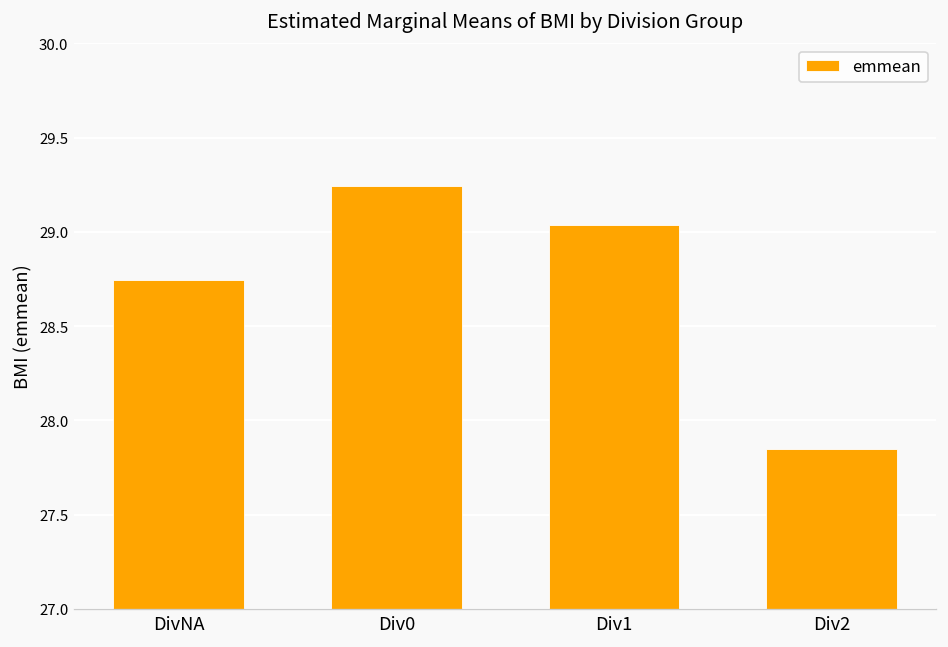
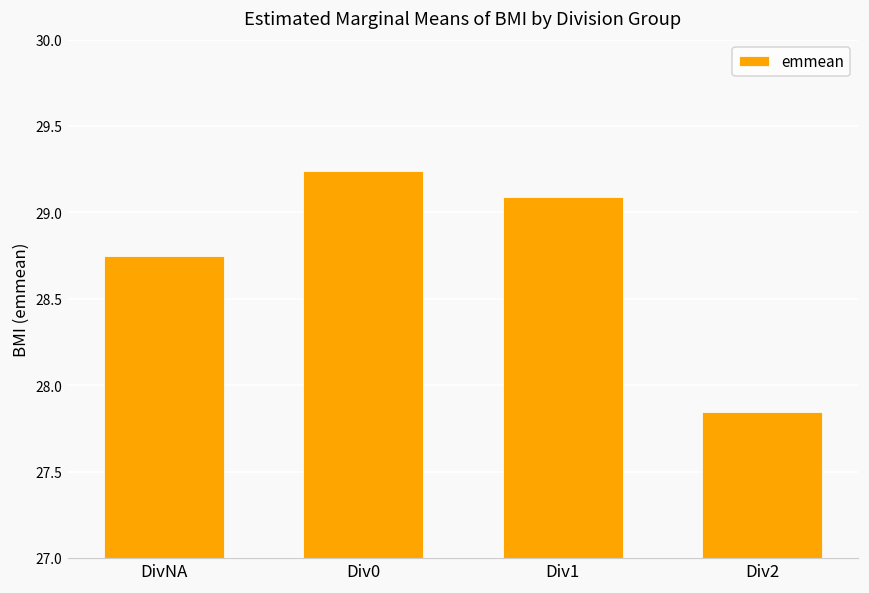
  {
    "DivNA": 28.75,
    "Div0": 29.24,
-   "Div1": 29.04,
+   "Div1": 29.09,
    "Div2": 27.85
  }
